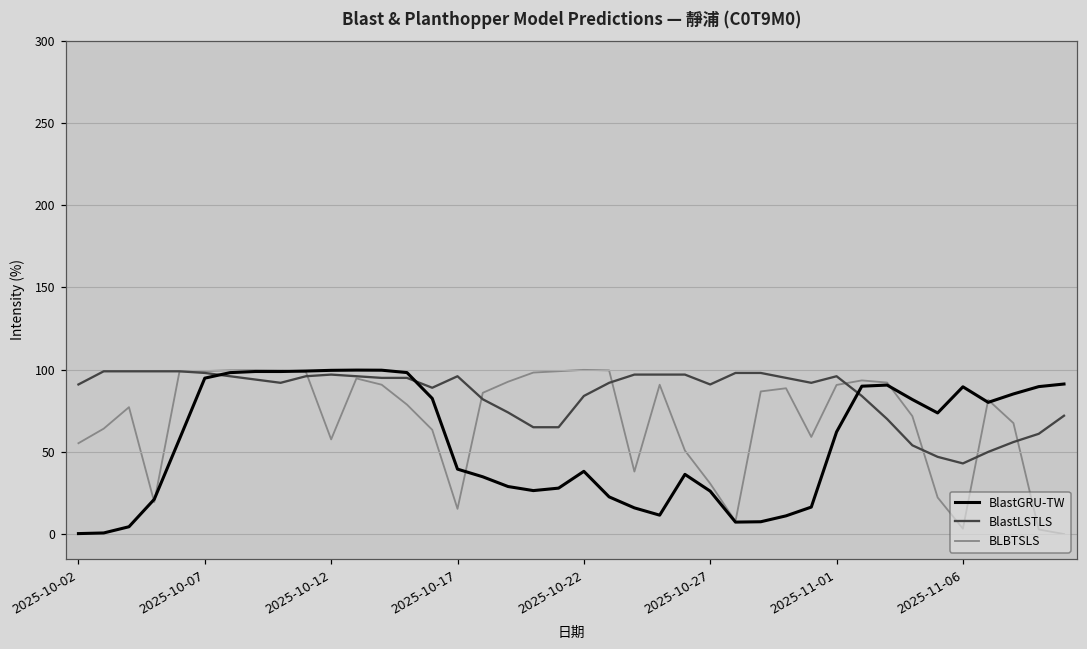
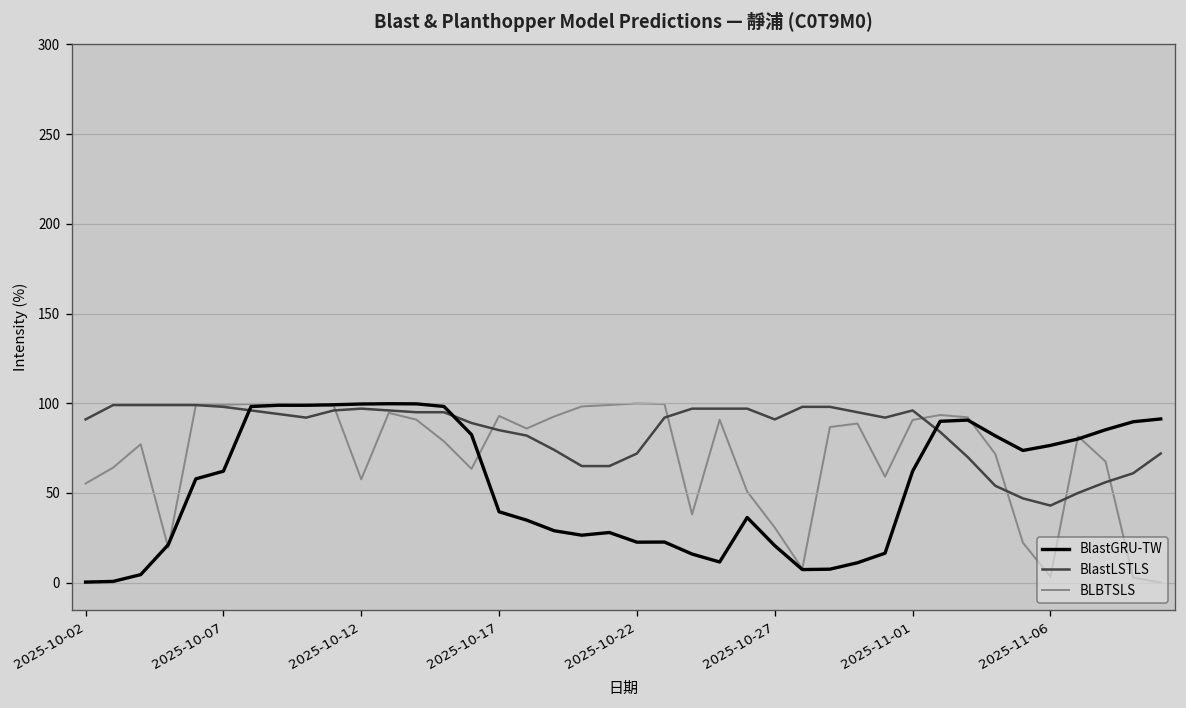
  {
    "BlastGRU-TW": {
      "2025-10-02": 0,
-     "2025-10-07": 95,
+     "2025-10-07": 62,
      "2025-10-12": 100,
      "2025-10-17": 40,
-     "2025-10-22": 38,
-     "2025-10-27": 26,
+     "2025-10-22": 23,
+     "2025-10-27": 21,
      "2025-11-01": 62,
-     "2025-11-06": 90
+     "2025-11-06": 77
    },
    "BlastLSTLS": {
      "2025-10-02": 91,
      "2025-10-12": 97,
-     "2025-10-17": 96,
-     "2025-10-22": 84,
+     "2025-10-17": 85,
+     "2025-10-22": 72,
      "2025-10-27": 91,
      "2025-11-01": 96,
      "2025-11-06": 43
    },
    "BLBTSLS": {
      "2025-10-02": 55,
      "2025-10-12": 58,
-     "2025-10-17": 15,
+     "2025-10-17": 93,
      "2025-10-22": 100,
      "2025-10-27": 31,
      "2025-11-01": 91
    }
  }
